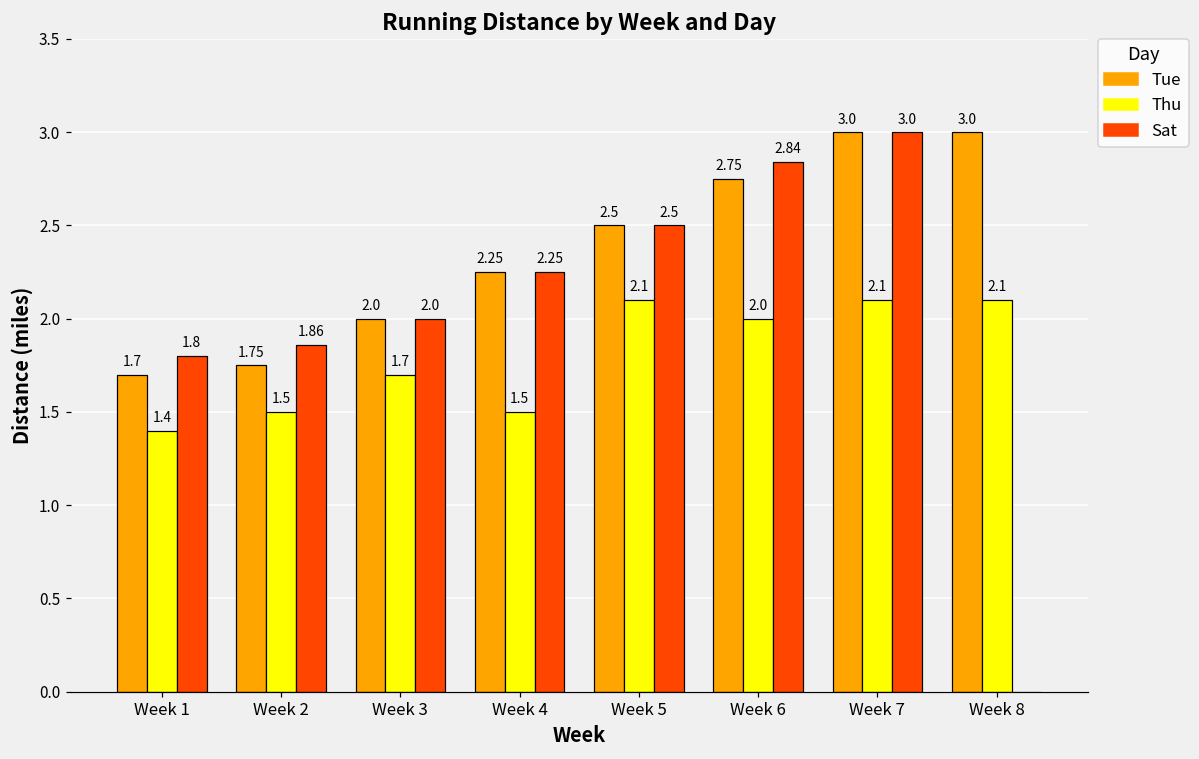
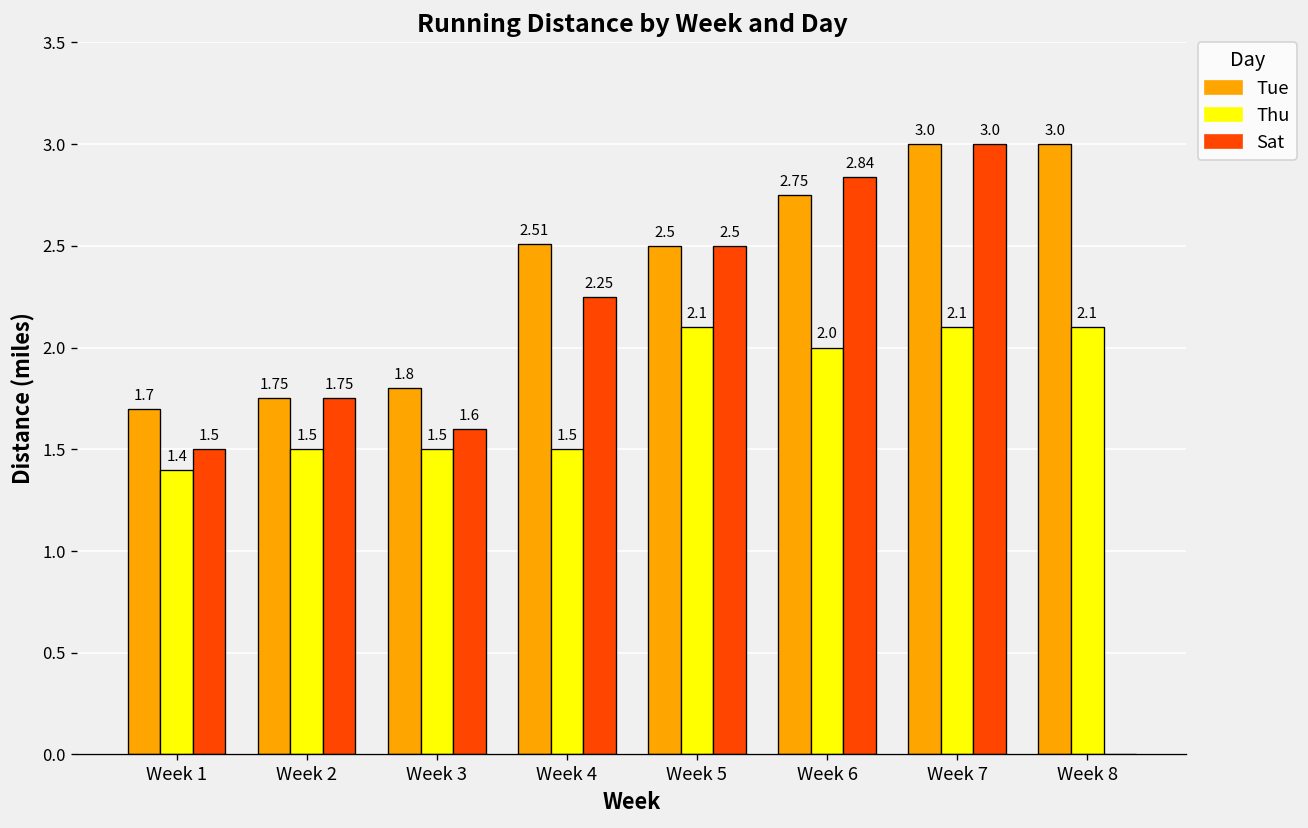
  {
    "Tue": {
      "Week 1": 1.7,
      "Week 2": 1.75,
-     "Week 3": 2.0,
-     "Week 4": 2.25,
+     "Week 3": 1.8,
+     "Week 4": 2.51,
      "Week 5": 2.5,
      "Week 6": 2.75,
      "Week 7": 3.0,
      "Week 8": 3.0
    },
    "Thu": {
      "Week 1": 1.4,
      "Week 2": 1.5,
-     "Week 3": 1.7,
+     "Week 3": 1.5,
      "Week 4": 1.5,
      "Week 5": 2.1,
      "Week 6": 2.0,
      "Week 7": 2.1,
      "Week 8": 2.1
    },
    "Sat": {
-     "Week 1": 1.8,
-     "Week 2": 1.86,
-     "Week 3": 2.0,
+     "Week 1": 1.5,
+     "Week 2": 1.75,
+     "Week 3": 1.6,
      "Week 4": 2.25,
      "Week 5": 2.5,
      "Week 6": 2.84,
      "Week 7": 3.0
    }
  }
